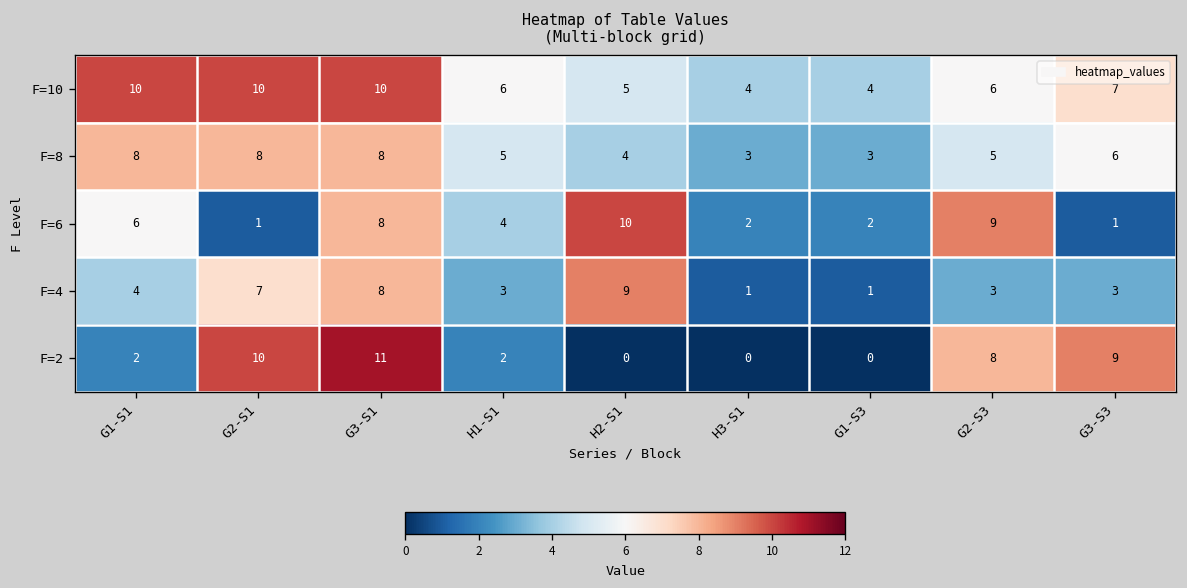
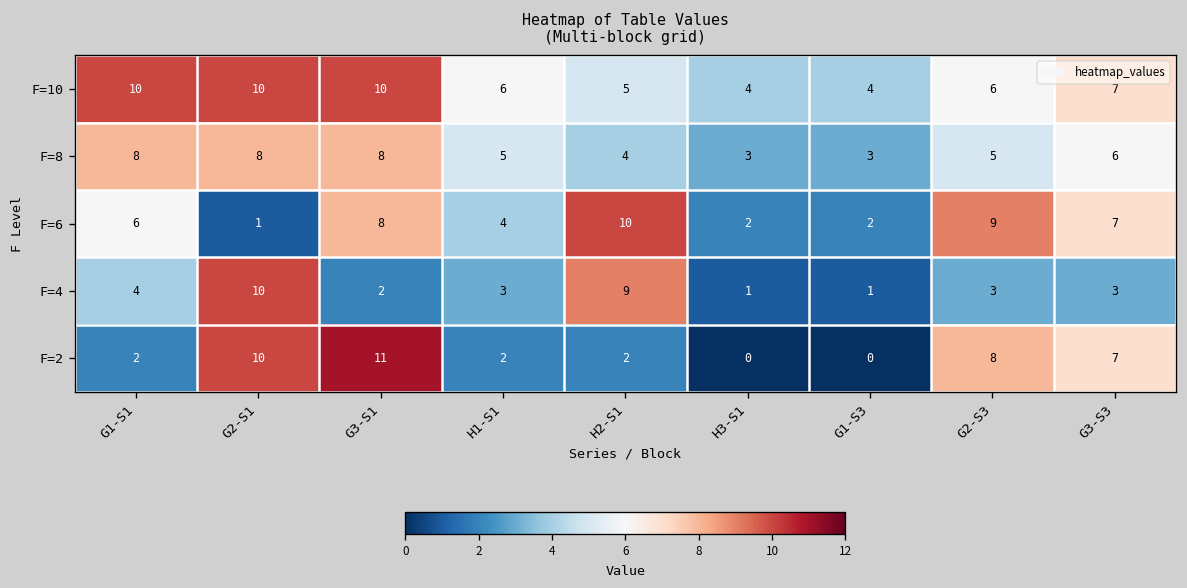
  {
    "F=10": {
      "G1-S1": 10,
      "G2-S1": 10,
      "G3-S1": 10,
      "H1-S1": 6,
      "H2-S1": 5,
      "H3-S1": 4,
      "G1-S3": 4,
      "G2-S3": 6,
      "G3-S3": 7
    },
    "F=8": {
      "G1-S1": 8,
      "G2-S1": 8,
      "G3-S1": 8,
      "H1-S1": 5,
      "H2-S1": 4,
      "H3-S1": 3,
      "G1-S3": 3,
      "G2-S3": 5,
      "G3-S3": 6
    },
    "F=6": {
      "G1-S1": 6,
      "G2-S1": 1,
      "G3-S1": 8,
      "H1-S1": 4,
      "H2-S1": 10,
      "H3-S1": 2,
      "G1-S3": 2,
      "G2-S3": 9,
-     "G3-S3": 1
+     "G3-S3": 7
    },
    "F=4": {
      "G1-S1": 4,
-     "G2-S1": 7,
-     "G3-S1": 8,
+     "G2-S1": 10,
+     "G3-S1": 2,
      "H1-S1": 3,
      "H2-S1": 9,
      "H3-S1": 1,
      "G1-S3": 1,
      "G2-S3": 3,
      "G3-S3": 3
    },
    "F=2": {
      "G1-S1": 2,
      "G2-S1": 10,
      "G3-S1": 11,
      "H1-S1": 2,
-     "H2-S1": 0,
+     "H2-S1": 2,
      "H3-S1": 0,
      "G1-S3": 0,
      "G2-S3": 8,
-     "G3-S3": 9
+     "G3-S3": 7
    }
  }
